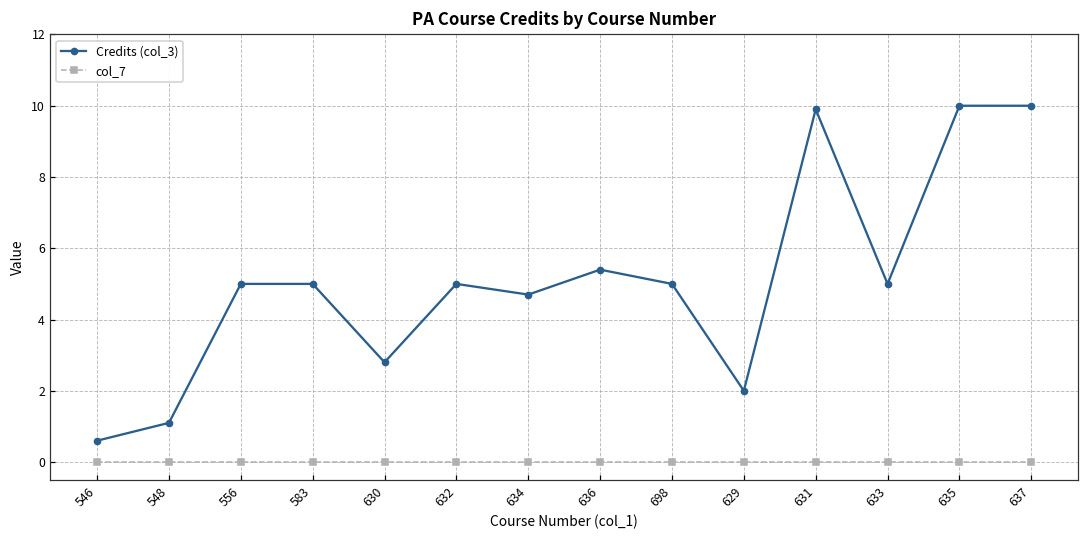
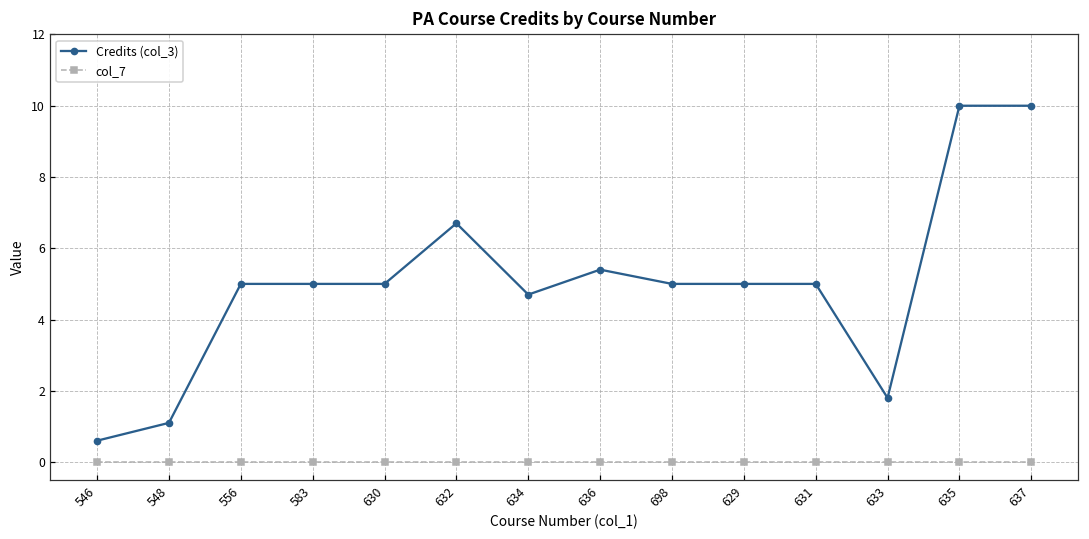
  {
    "Credits (col_3)": {
      "546": 0.6,
      "548": 1.1,
      "556": 5.0,
      "583": 5.0,
-     "630": 2.8,
-     "632": 5.0,
+     "630": 5.0,
+     "632": 6.7,
      "634": 4.7,
      "636": 5.4,
      "698": 5.0,
-     "629": 2,
-     "631": 9.9,
-     "633": 5.0,
+     "629": 5,
+     "631": 5.0,
+     "633": 1.8,
      "635": 10.0,
      "637": 10.0
    },
    "col_7": {
      "546": 0.0,
      "548": 0.0,
      "556": 0.0,
      "583": 0.0,
      "630": 0.0,
      "632": 0.0,
      "634": 0.0,
      "636": 0.0,
      "698": 0.0,
      "629": 0.0,
      "631": 0.0,
      "633": 0.0,
      "635": 0.0,
      "637": 0.0
    }
  }
